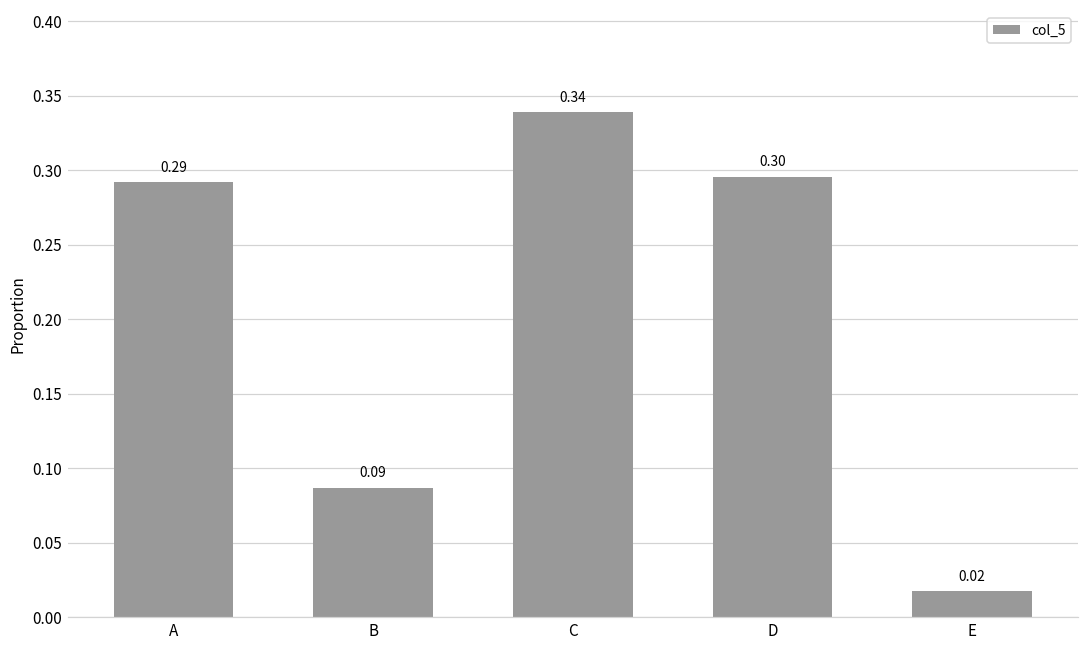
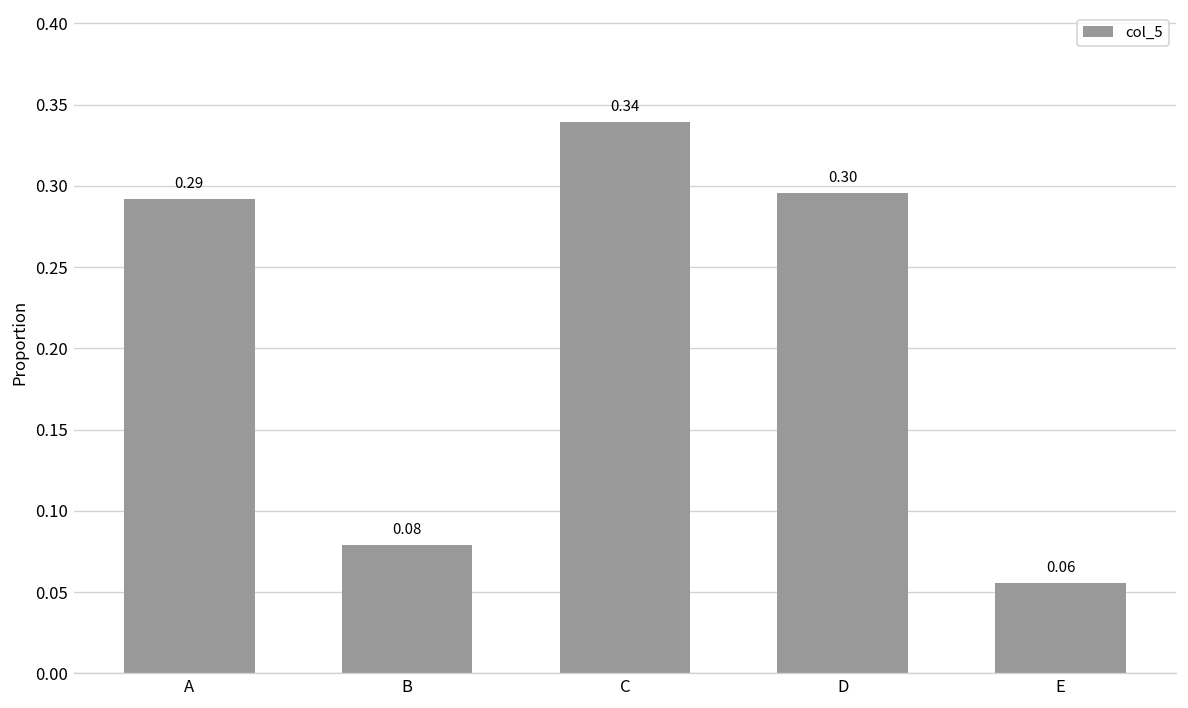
  {
    "A": 0.29,
-   "B": 0.09,
+   "B": 0.08,
    "C": 0.34,
    "D": 0.30,
-   "E": 0.02
+   "E": 0.06
  }
